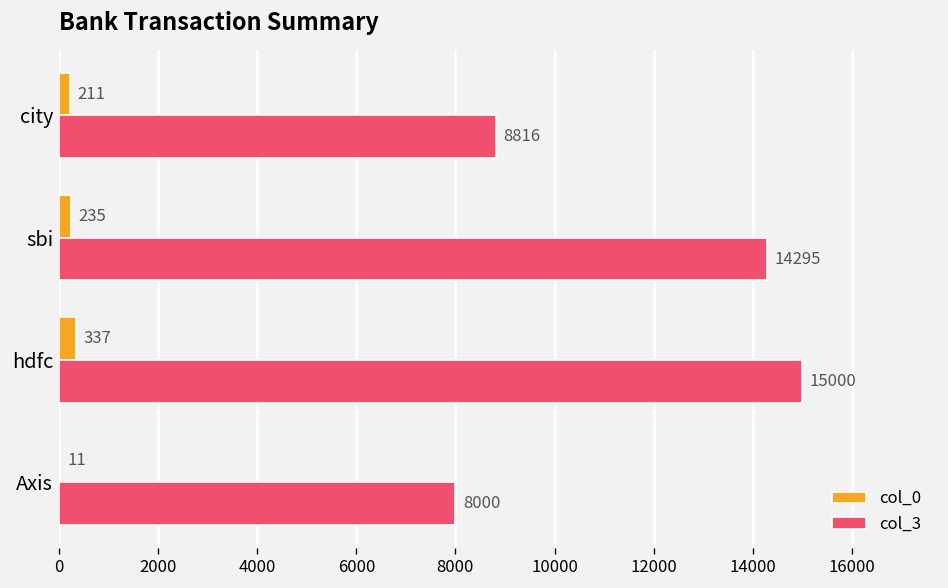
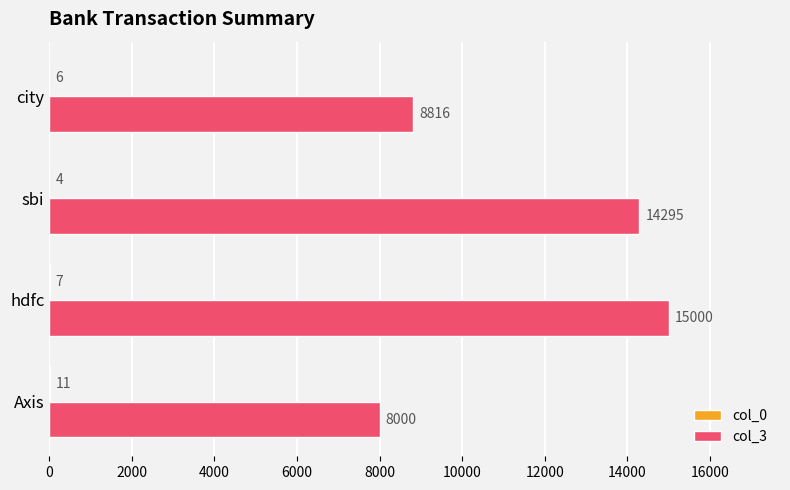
  {
    "col_0": {
-     "city": 211,
-     "sbi": 235,
-     "hdfc": 337,
+     "city": 6,
+     "sbi": 4,
+     "hdfc": 7,
      "Axis": 11
    },
    "col_3": {
      "city": 8816,
      "sbi": 14295,
      "hdfc": 15000,
      "Axis": 8000
    }
  }
